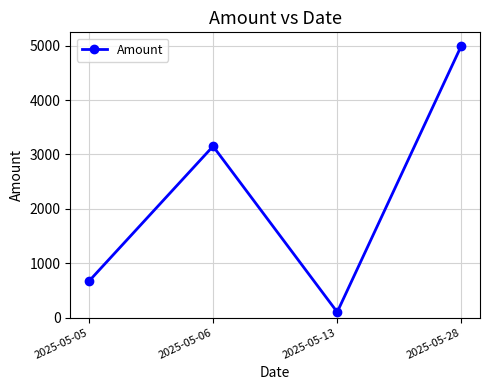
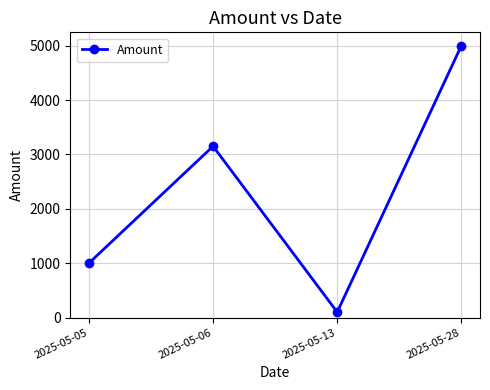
  {
-   "2025-05-05": 700,
+   "2025-05-05": 1000,
    "2025-05-06": 3200,
    "2025-05-13": 100,
    "2025-05-28": 5000
  }
